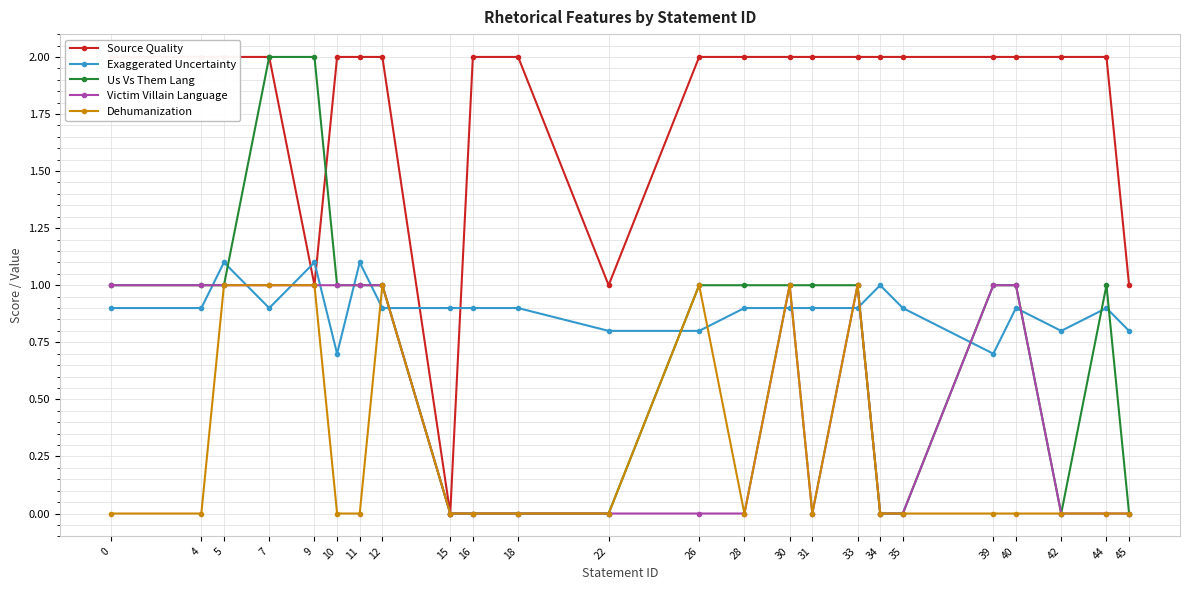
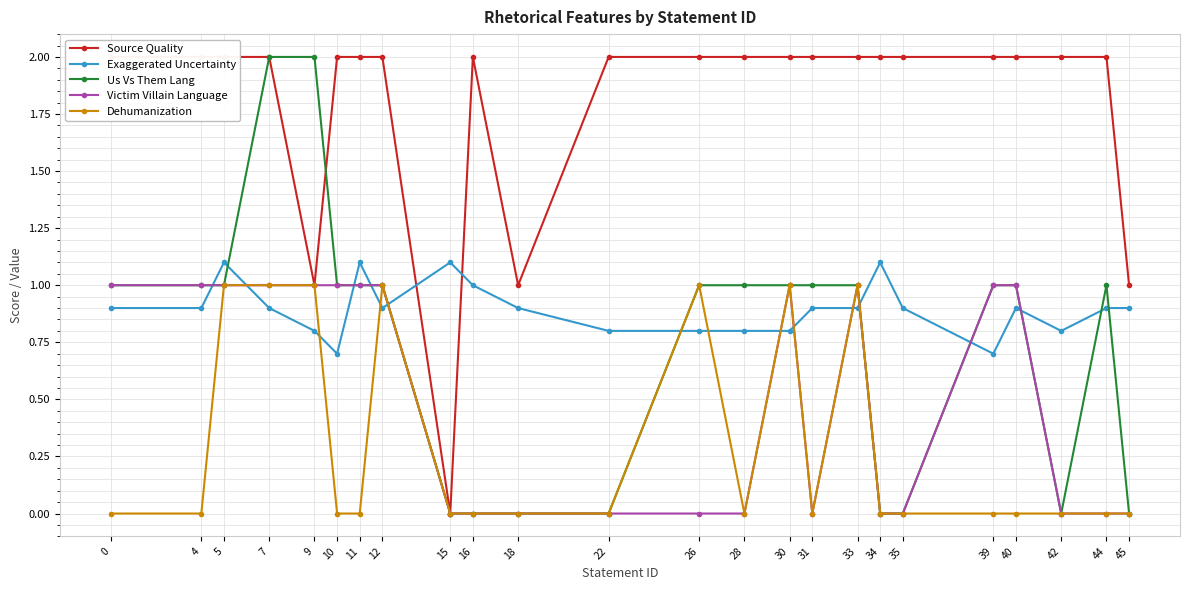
  {
    "Source Quality": {
      "10": 2,
      "11": 2,
      "12": 2,
      "16": 2,
-     "18": 2,
-     "22": 1,
+     "18": 1,
+     "22": 2,
      "26": 2,
      "28": 2,
      "30": 2,
      "31": 2,
      "33": 2,
      "34": 2,
      "35": 2,
      "39": 2,
      "40": 2,
      "42": 2,
      "44": 2,
      "45": 1
    },
    "Exaggerated Uncertainty": {
      "0": 0.9,
      "4": 0.9,
      "5": 1.1,
      "7": 0.9,
-     "9": 1.1,
+     "9": 0.8,
      "10": 0.7,
      "11": 1.1,
      "12": 0.9,
-     "15": 0.9,
-     "16": 0.9,
+     "15": 1.1,
+     "16": 1.0,
      "18": 0.9,
      "22": 0.8,
      "26": 0.8,
-     "28": 0.9,
-     "30": 0.9,
+     "28": 0.8,
+     "30": 0.8,
      "31": 0.9,
      "33": 0.9,
-     "34": 1.0,
+     "34": 1.1,
      "35": 0.9,
      "39": 0.7,
      "40": 0.9,
      "42": 0.8,
      "44": 0.9,
-     "45": 0.8
+     "45": 0.9
    },
    "Us Vs Them Lang": {
      "9": 2.0,
      "28": 1.0,
      "31": 1.0,
      "44": 1.0
    },
    "Victim Villain Language": {
      "26": 0.0
    },
    "Dehumanization": {
      "0": 0.0,
      "4": 0.0,
      "10": 0.0,
      "11": 0.0,
      "39": 0.0,
      "40": 0.0
    }
  }
